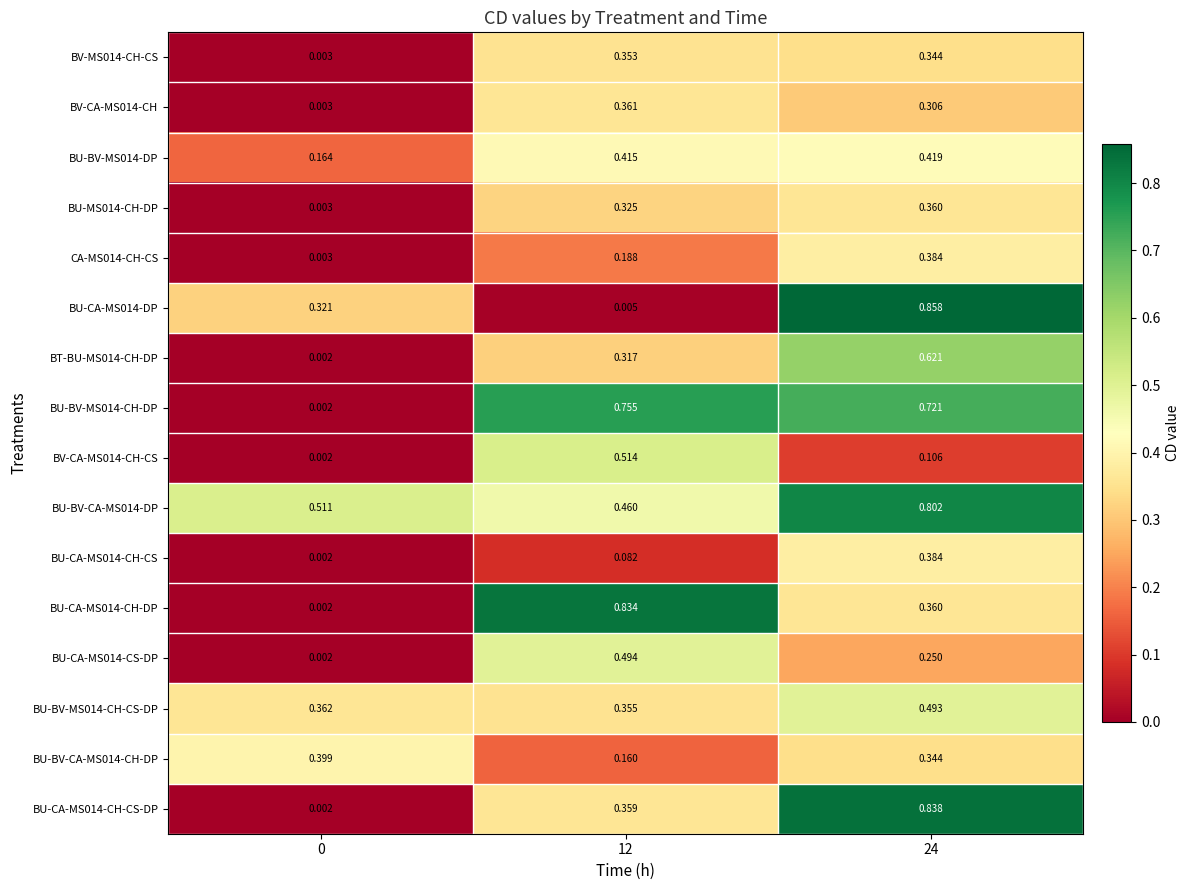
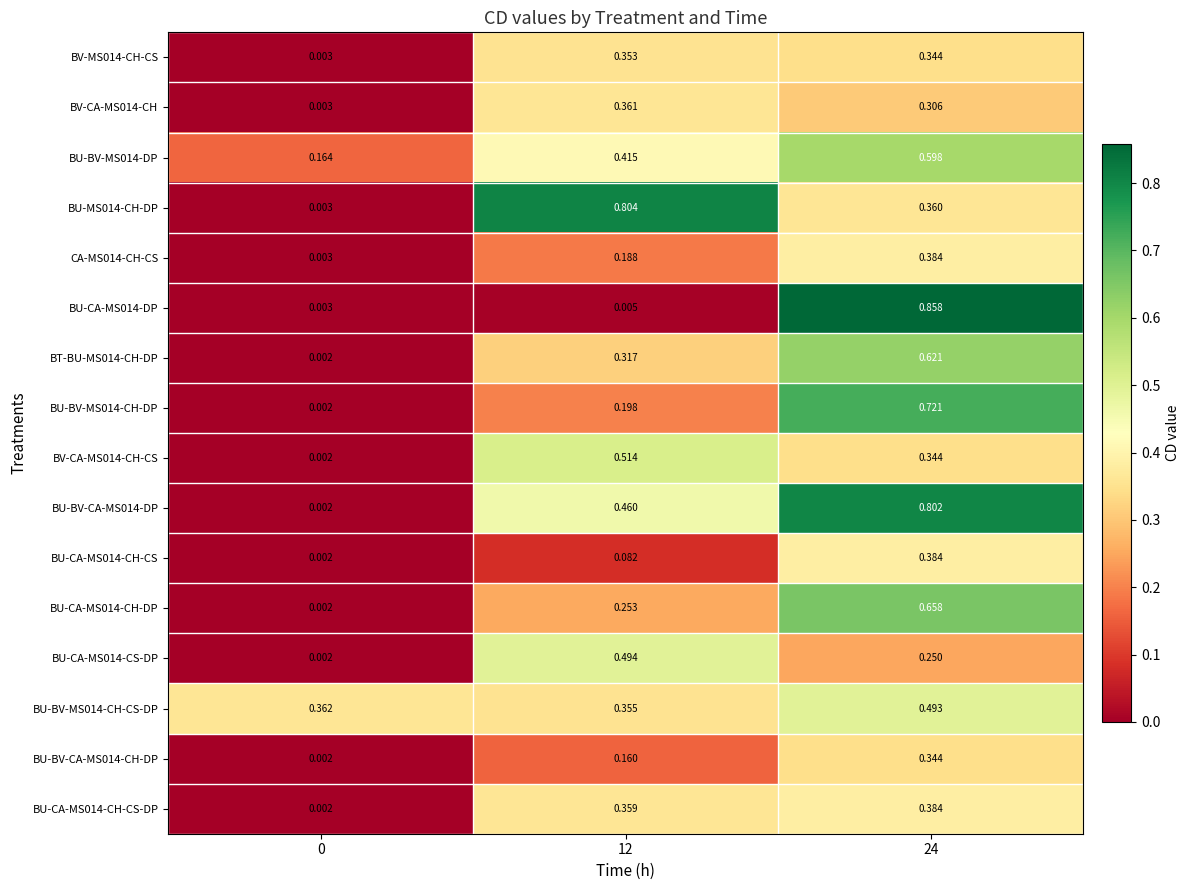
  {
    "BV-MS014-CH-CS": {
      "0": 0.003,
      "12": 0.353,
      "24": 0.344
    },
    "BV-CA-MS014-CH": {
      "0": 0.003,
      "12": 0.361,
      "24": 0.306
    },
    "BU-BV-MS014-DP": {
      "0": 0.164,
      "12": 0.415,
-     "24": 0.419
+     "24": 0.598
    },
    "BU-MS014-CH-DP": {
      "0": 0.003,
-     "12": 0.325,
+     "12": 0.804,
      "24": 0.360
    },
    "CA-MS014-CH-CS": {
      "0": 0.003,
      "12": 0.188,
      "24": 0.384
    },
    "BU-CA-MS014-DP": {
-     "0": 0.321,
+     "0": 0.003,
      "12": 0.005,
      "24": 0.858
    },
    "BT-BU-MS014-CH-DP": {
      "0": 0.002,
      "12": 0.317,
      "24": 0.621
    },
    "BU-BV-MS014-CH-DP": {
      "0": 0.002,
-     "12": 0.755,
+     "12": 0.198,
      "24": 0.721
    },
    "BV-CA-MS014-CH-CS": {
      "0": 0.002,
      "12": 0.514,
-     "24": 0.106
+     "24": 0.344
    },
    "BU-BV-CA-MS014-DP": {
-     "0": 0.511,
+     "0": 0.002,
      "12": 0.460,
      "24": 0.802
    },
    "BU-CA-MS014-CH-CS": {
      "0": 0.002,
      "12": 0.082,
      "24": 0.384
    },
    "BU-CA-MS014-CH-DP": {
      "0": 0.002,
-     "12": 0.834,
-     "24": 0.360
+     "12": 0.253,
+     "24": 0.658
    },
    "BU-CA-MS014-CS-DP": {
      "0": 0.002,
      "12": 0.494,
      "24": 0.250
    },
    "BU-BV-MS014-CH-CS-DP": {
      "0": 0.362,
      "12": 0.355,
      "24": 0.493
    },
    "BU-BV-CA-MS014-CH-DP": {
-     "0": 0.399,
+     "0": 0.002,
      "12": 0.160,
      "24": 0.344
    },
    "BU-CA-MS014-CH-CS-DP": {
      "0": 0.002,
      "12": 0.359,
-     "24": 0.838
+     "24": 0.384
    }
  }
